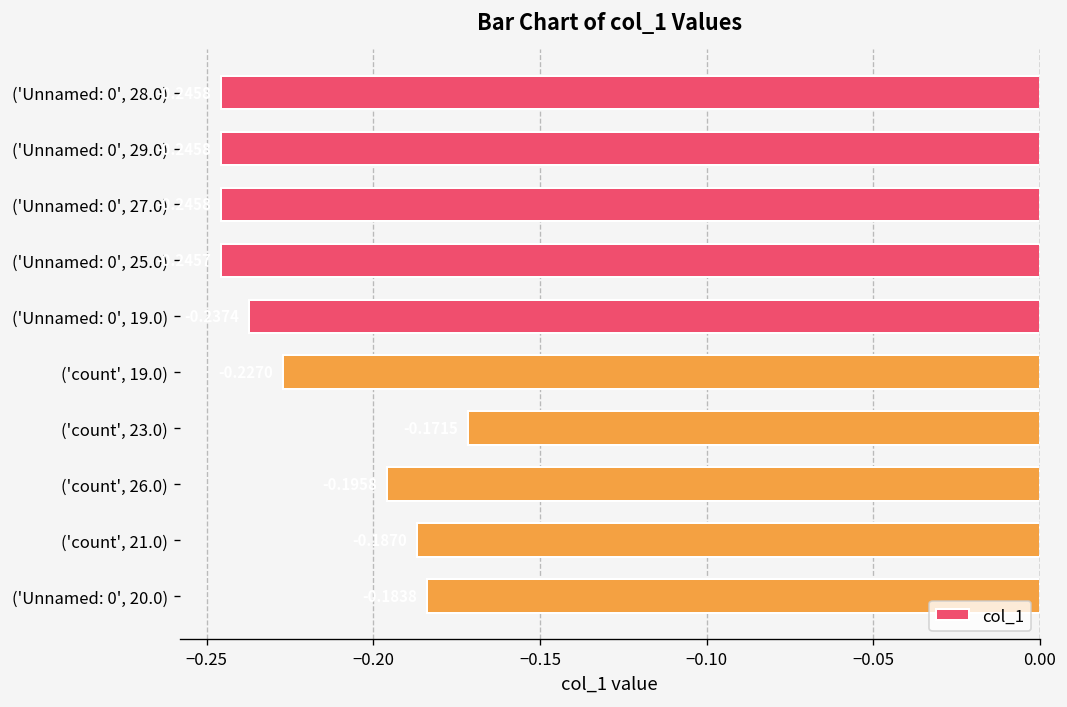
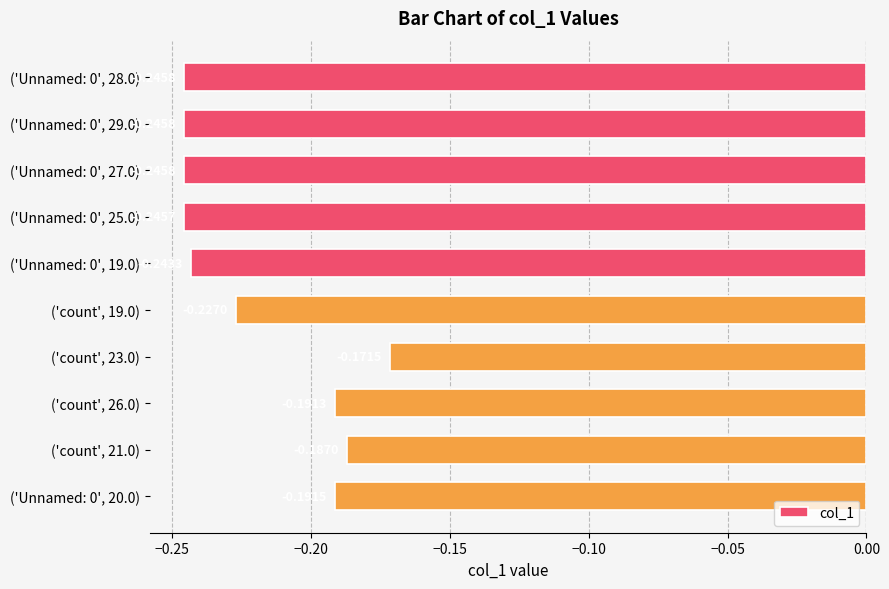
  {
    "('Unnamed: 0', 28.0)": -0.246,
    "('Unnamed: 0', 29.0)": -0.246,
    "('Unnamed: 0', 27.0)": -0.246,
    "('Unnamed: 0', 25.0)": -0.246,
-   "('Unnamed: 0', 19.0)": -0.237,
+   "('Unnamed: 0', 19.0)": -0.243,
    "('count', 19.0)": -0.227,
    "('count', 23.0)": -0.171,
-   "('count', 26.0)": -0.196,
+   "('count', 26.0)": -0.191,
    "('count', 21.0)": -0.187,
-   "('Unnamed: 0', 20.0)": -0.184
+   "('Unnamed: 0', 20.0)": -0.191
  }
